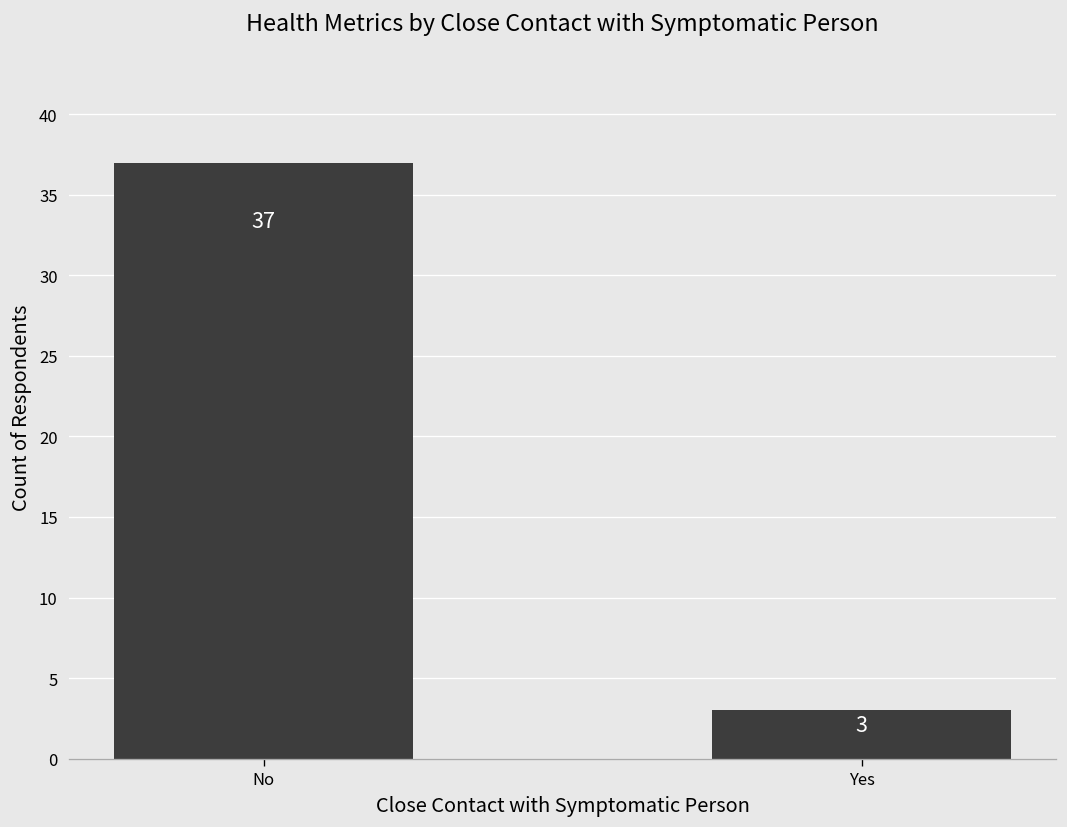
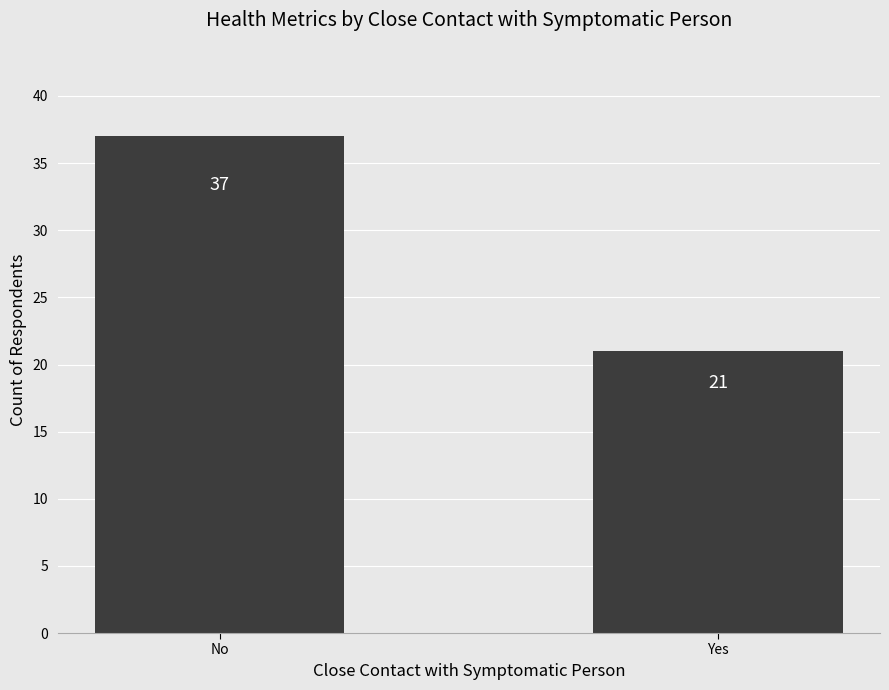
  {
    "No": 37,
-   "Yes": 3
+   "Yes": 21
  }
